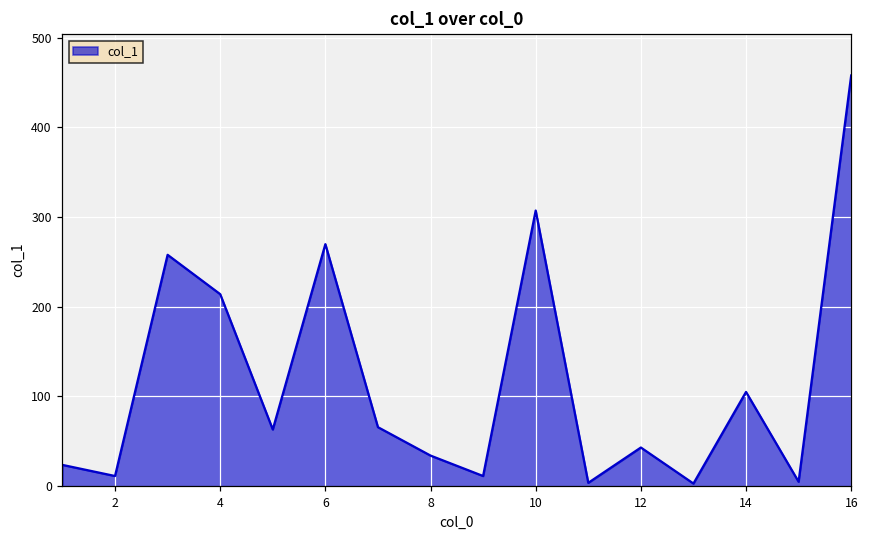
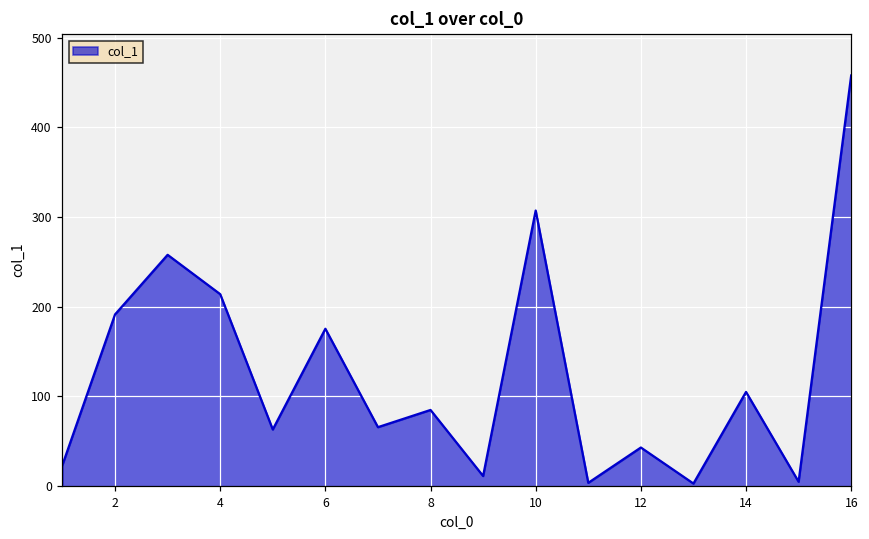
  {
-   "2": 10,
+   "2": 190,
    "4": 210,
-   "6": 270,
-   "8": 30,
+   "6": 180,
+   "8": 80,
    "10": 310,
    "12": 40,
    "14": 100,
    "16": 460
  }
